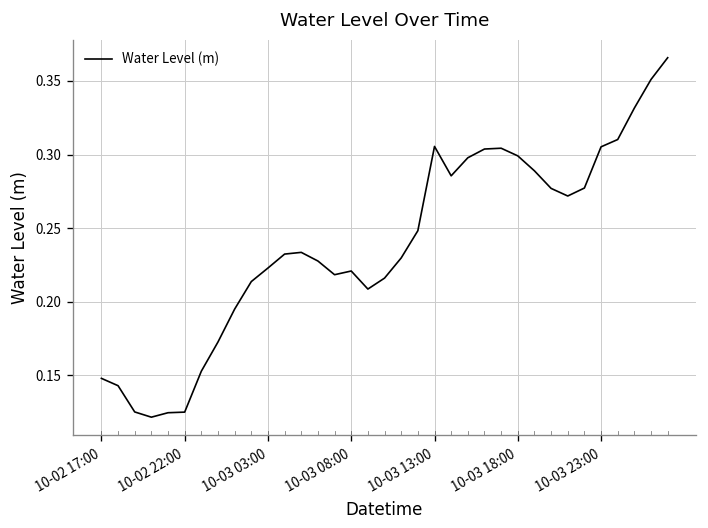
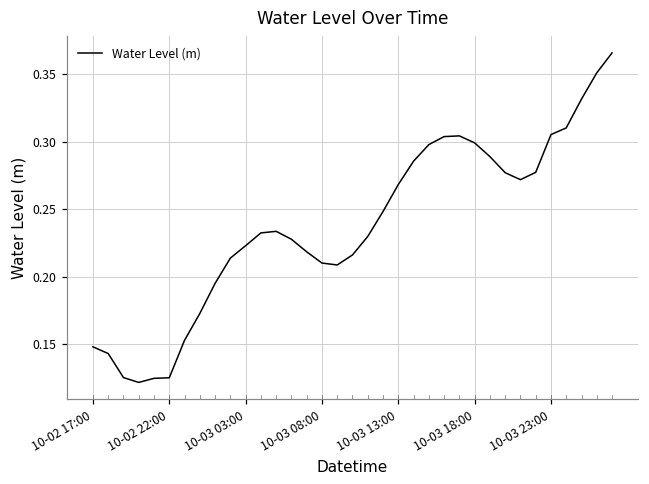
  {
    "10-02 17:00": 0.148,
    "10-02 22:00": 0.125,
    "10-03 03:00": 0.223,
-   "10-03 08:00": 0.221,
-   "10-03 13:00": 0.306,
+   "10-03 08:00": 0.210,
+   "10-03 13:00": 0.268,
    "10-03 18:00": 0.299,
    "10-03 23:00": 0.305
  }
